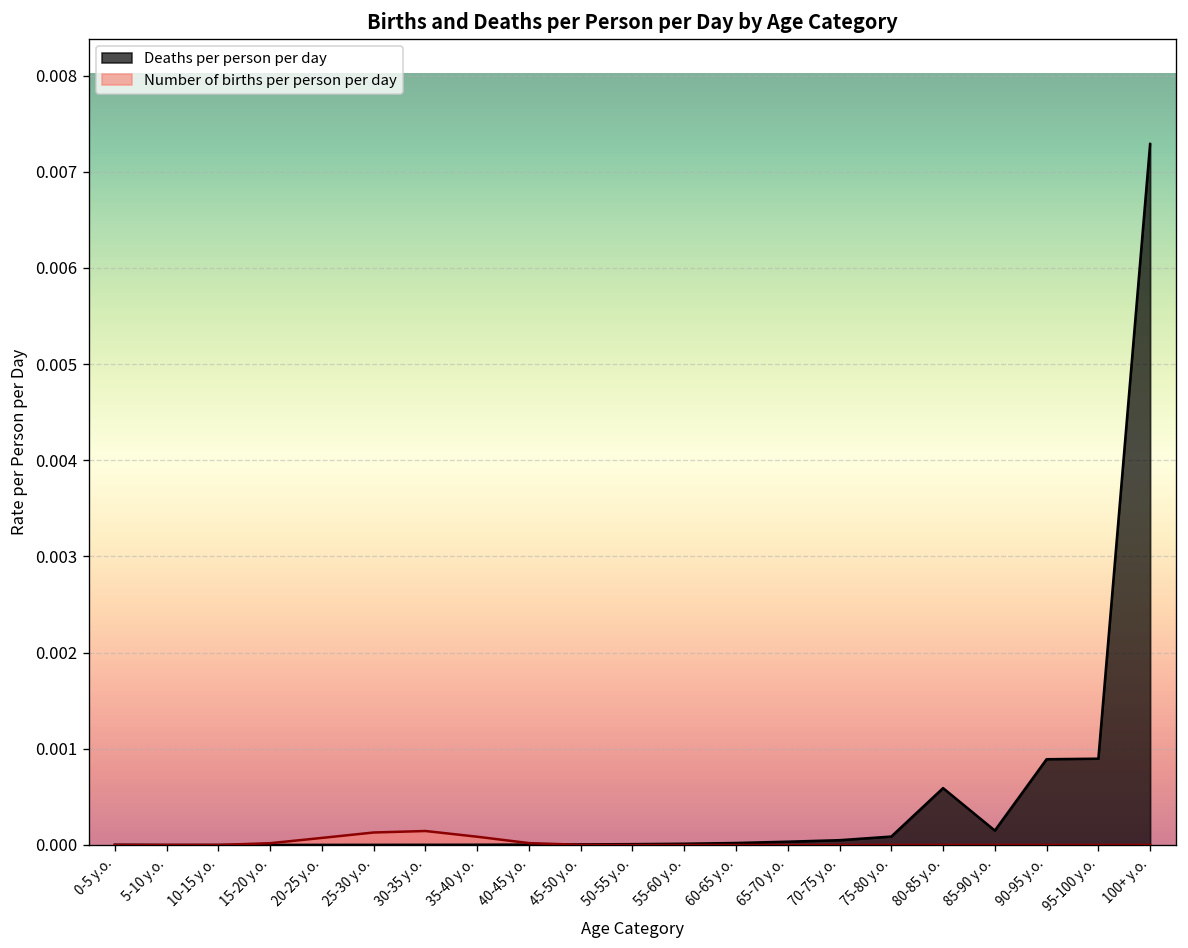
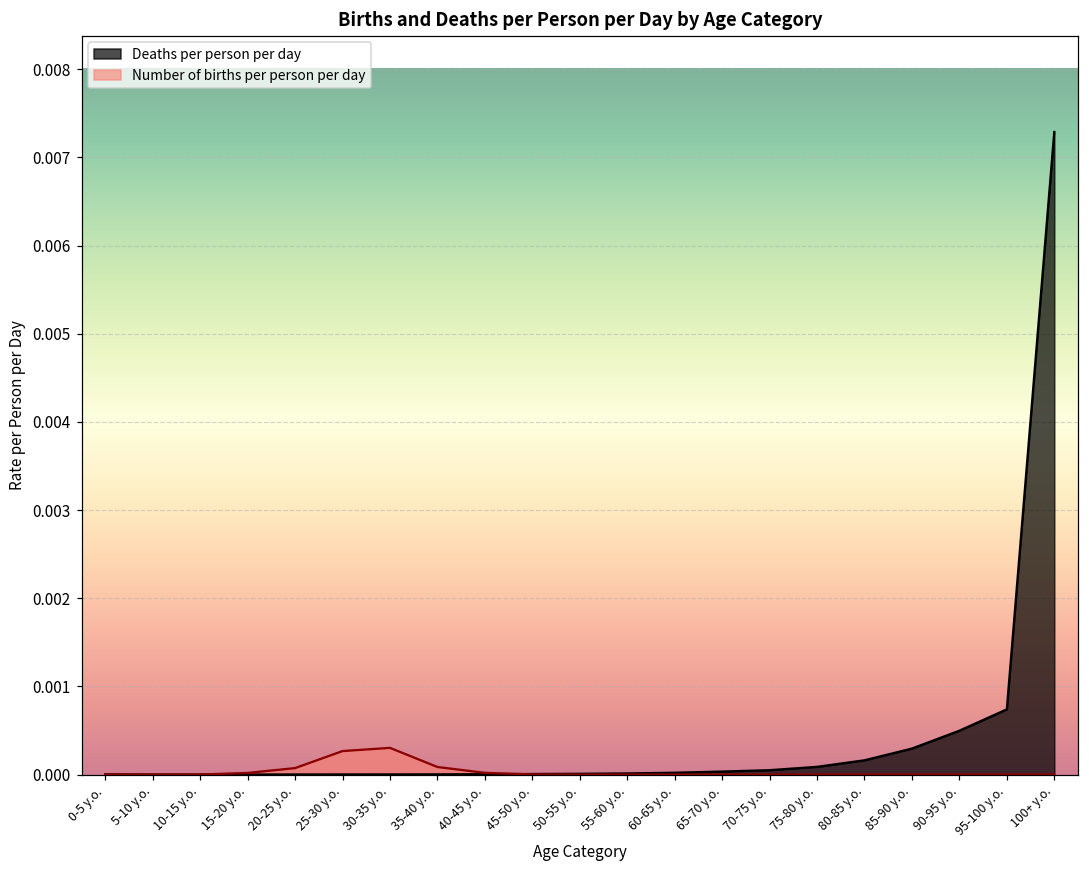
  {
    "Deaths per person per day": {
      "20-25 y.o.": 0.0000,
      "25-30 y.o.": 0.0000,
      "30-35 y.o.": 0.0000,
      "35-40 y.o.": 0.0000,
      "65-70 y.o.": 0.0000,
      "70-75 y.o.": 0.0000,
      "75-80 y.o.": 0.0001,
-     "80-85 y.o.": 0.0006,
-     "85-90 y.o.": 0.0001,
-     "90-95 y.o.": 0.0009,
-     "95-100 y.o.": 0.0009,
+     "80-85 y.o.": 0.0002,
+     "85-90 y.o.": 0.0003,
+     "90-95 y.o.": 0.0005,
+     "95-100 y.o.": 0.0007,
      "100+ y.o.": 0.0073
    },
    "Number of births per person per day": {
      "20-25 y.o.": 0.0001,
-     "25-30 y.o.": 0.0001,
-     "30-35 y.o.": 0.0001,
+     "25-30 y.o.": 0.0003,
+     "30-35 y.o.": 0.0003,
      "35-40 y.o.": 0.0001,
      "65-70 y.o.": 0.0000,
      "70-75 y.o.": 0.0000,
      "75-80 y.o.": 0.0000,
      "80-85 y.o.": 0.0000,
      "85-90 y.o.": 0.0000,
      "90-95 y.o.": 0.0000,
      "95-100 y.o.": 0.0000,
      "100+ y.o.": 0.0000
    }
  }
